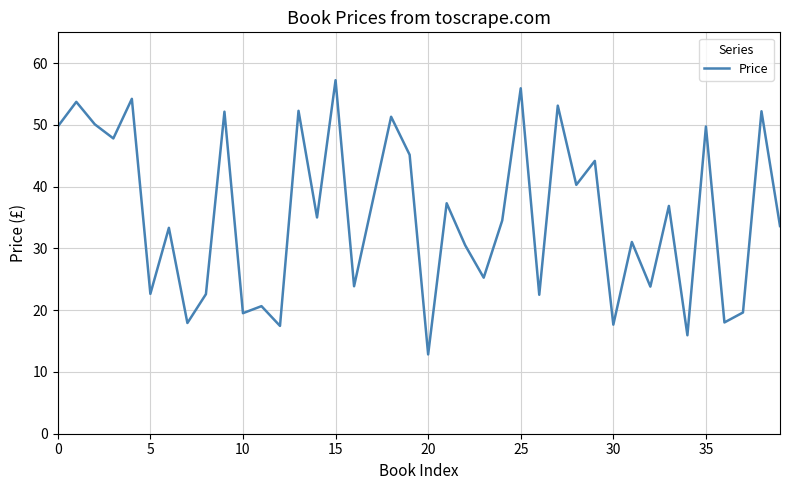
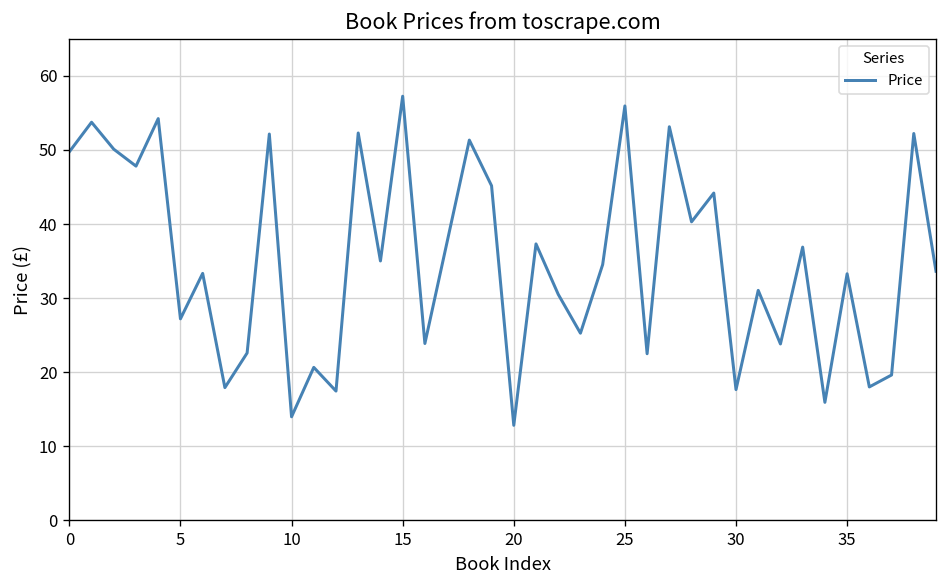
  {
    "0": 50,
-   "5": 23,
-   "10": 20,
+   "5": 27,
+   "10": 14,
    "15": 57,
    "20": 13,
    "25": 56,
    "30": 18,
-   "35": 50
+   "35": 33
  }
